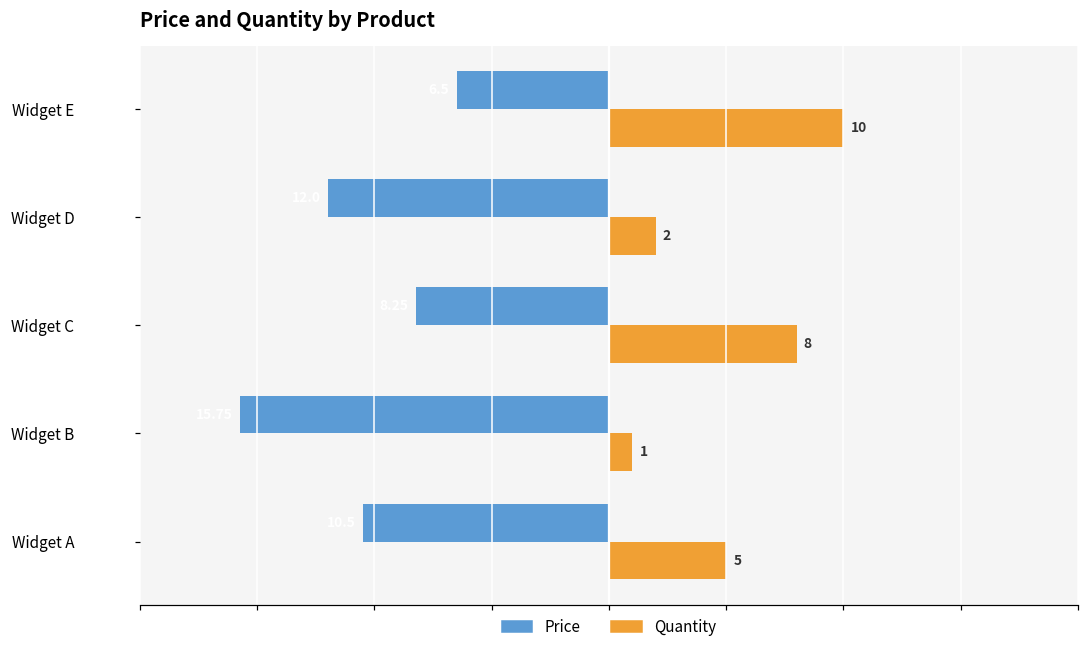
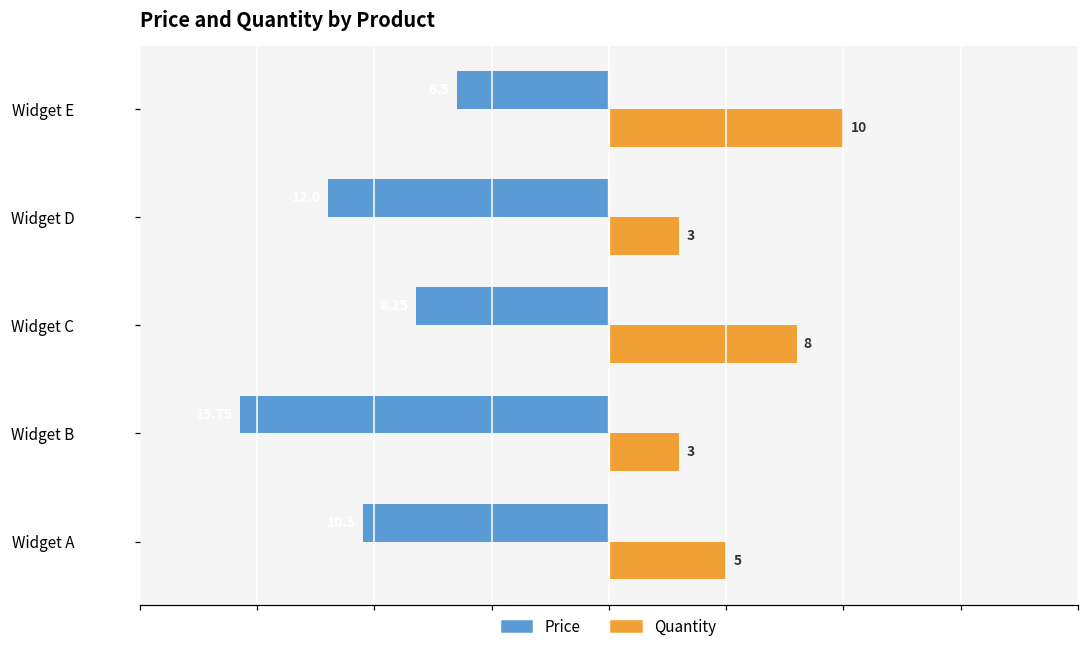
  {
    "Quantity": {
      "Widget E": 10,
-     "Widget D": 2,
+     "Widget D": 3,
      "Widget C": 8,
-     "Widget B": 1,
+     "Widget B": 3,
      "Widget A": 5
    }
  }
